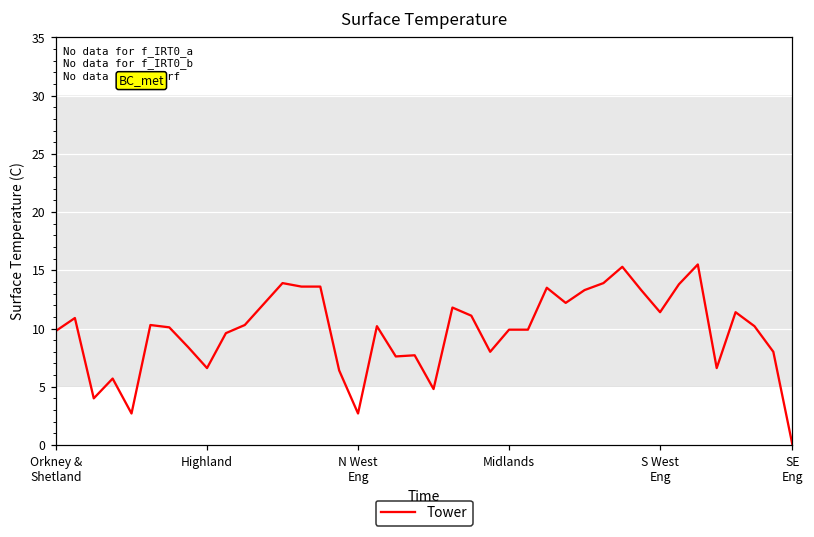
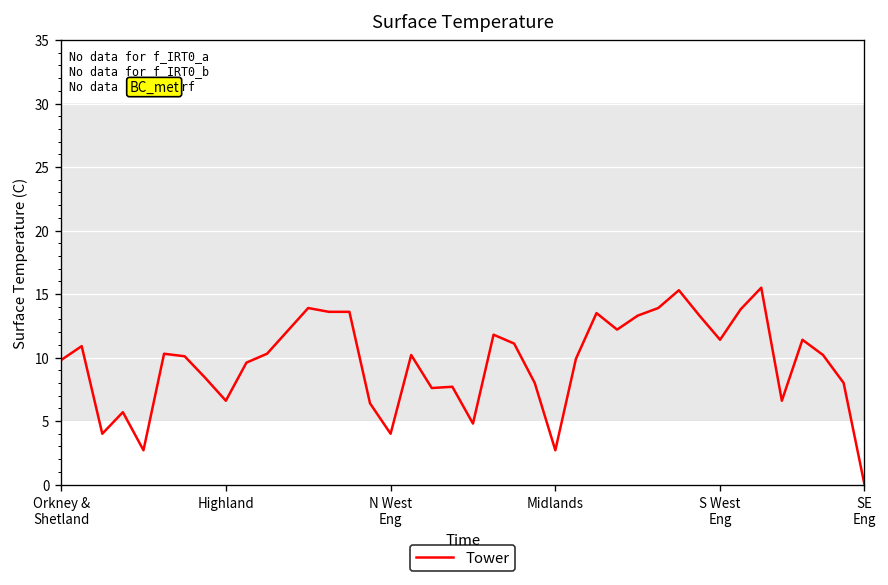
  {
    "Orkney & Shetland": 9.8,
    "Highland": 6.6,
-   "N West Eng": 2.7,
-   "Midlands": 9.9,
+   "N West Eng": 4.0,
+   "Midlands": 2.7,
    "S West Eng": 11.4,
    "SE Eng": 0.1
  }
